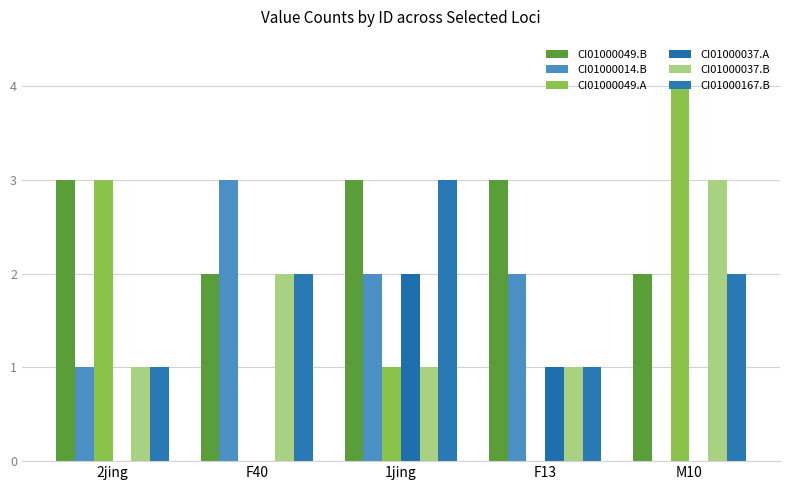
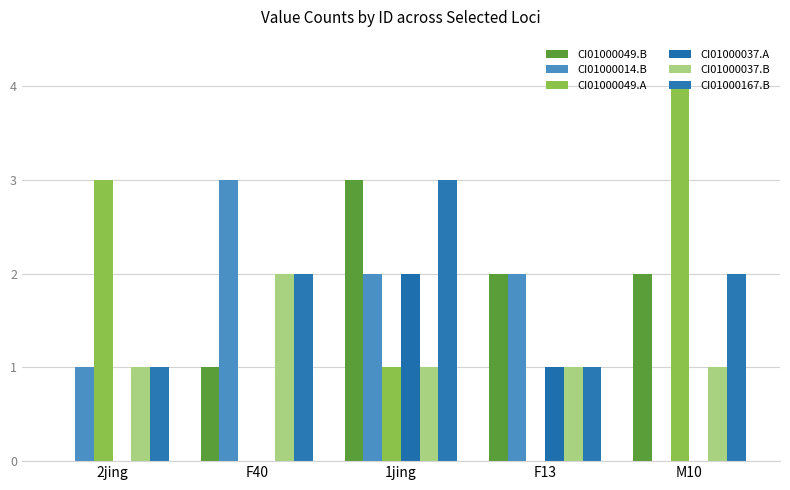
  {
    "CI01000049.B": {
-     "2jing": 3,
-     "F40": 2,
+     "2jing": 0,
+     "F40": 1,
      "1jing": 3,
-     "F13": 3,
+     "F13": 2,
      "M10": 2
    },
    "CI01000049.A": {
      "2jing": 3,
      "F40": 0,
      "1jing": 1,
      "F13": 0,
      "M10": 4
    },
    "CI01000037.B": {
      "2jing": 1,
      "F40": 2,
      "1jing": 1,
      "F13": 1,
-     "M10": 3
+     "M10": 1
    }
  }
